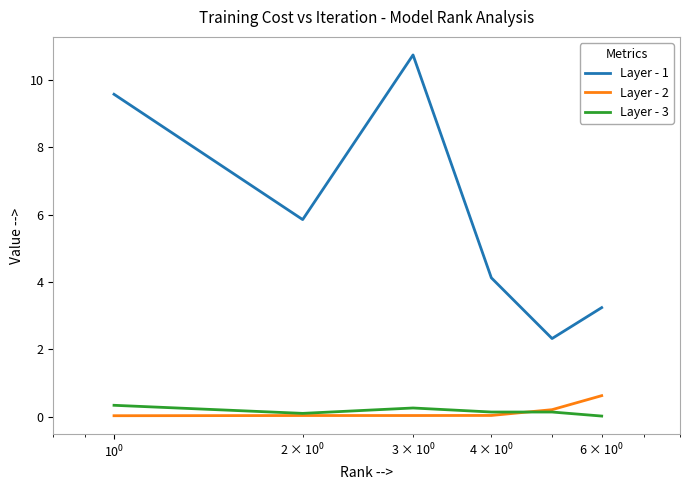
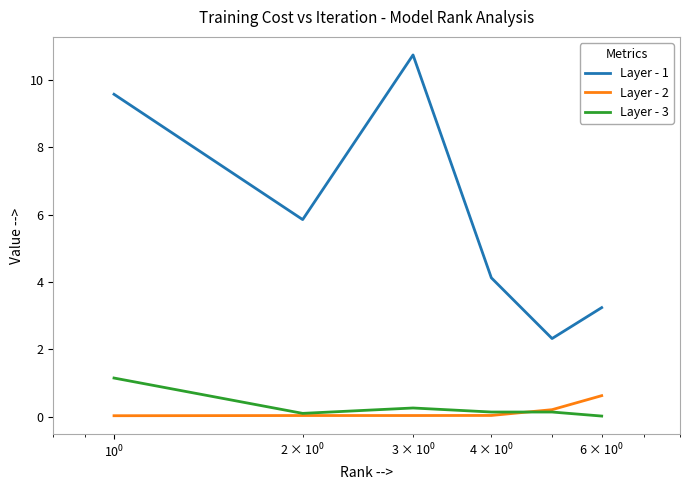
  {
    "Layer - 1": {
      "10^0": 9.6
    },
    "Layer - 2": {
      "10^0": 0.0
    },
    "Layer - 3": {
-     "10^0": 0.3
+     "10^0": 1.2
    }
  }
